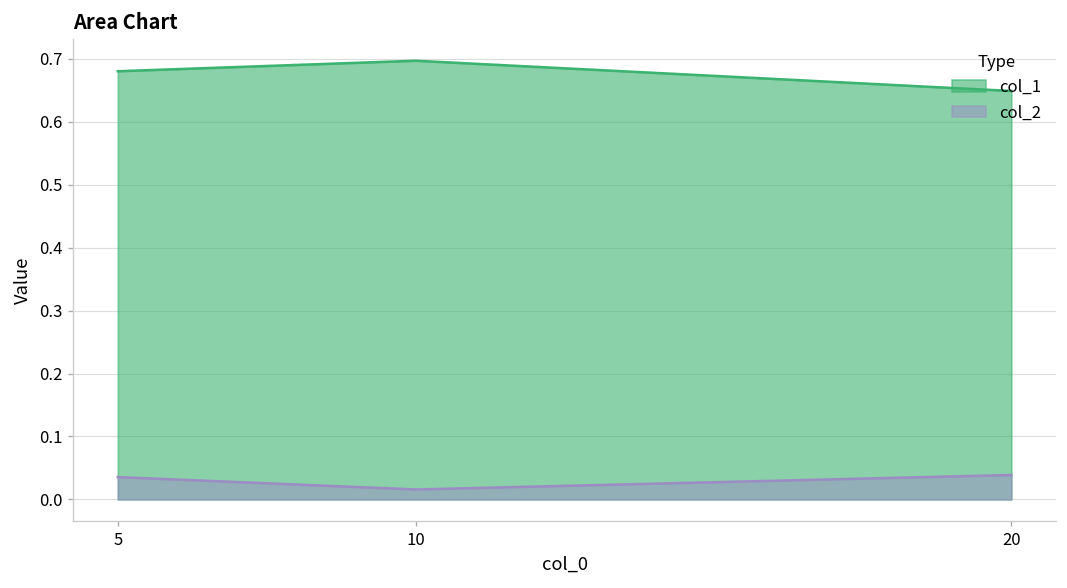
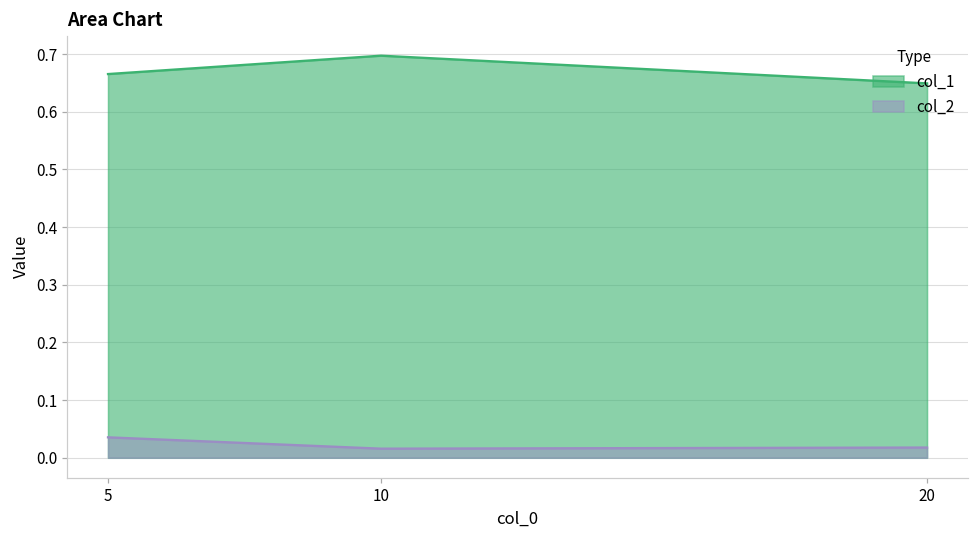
  {
    "col_1": {
-     "5": 0.68,
+     "5": 0.67,
      "10": 0.70,
      "20": 0.65
    },
    "col_2": {
      "5": 0.04,
      "10": 0.02,
-     "20": 0.04
+     "20": 0.02
    }
  }
